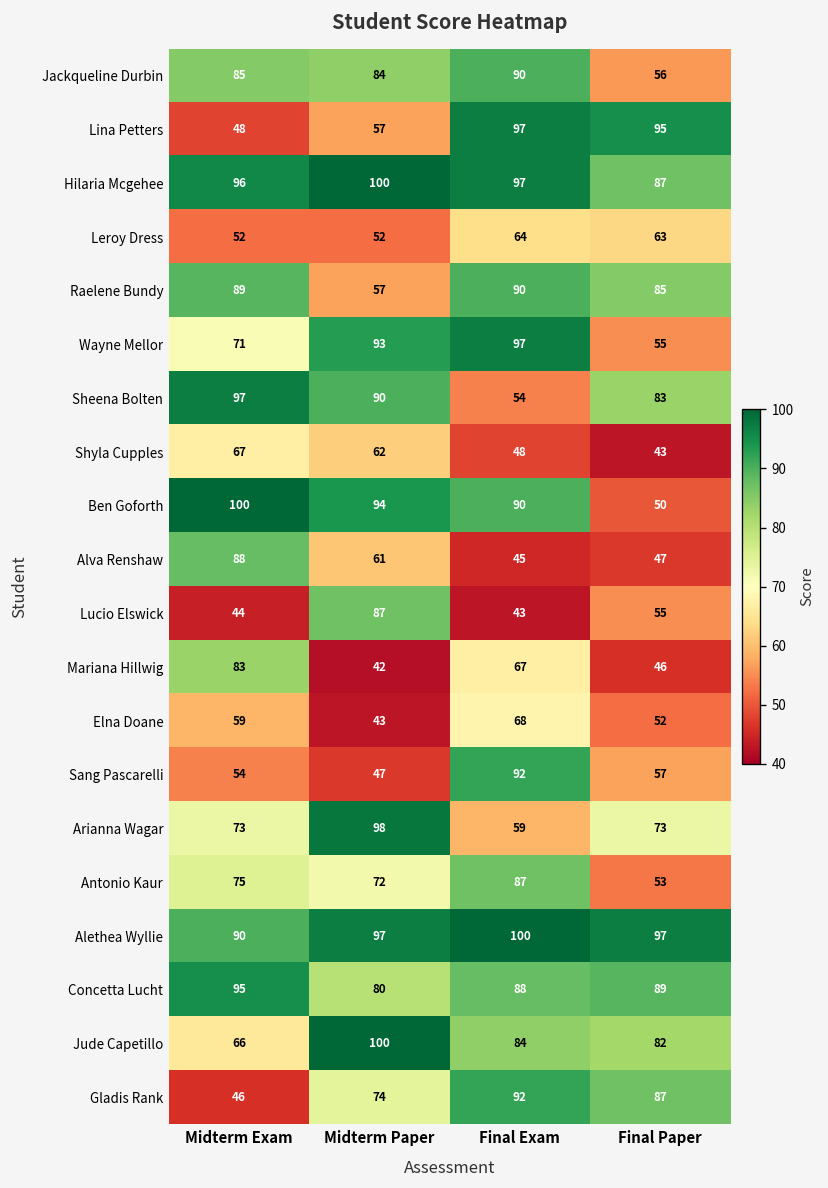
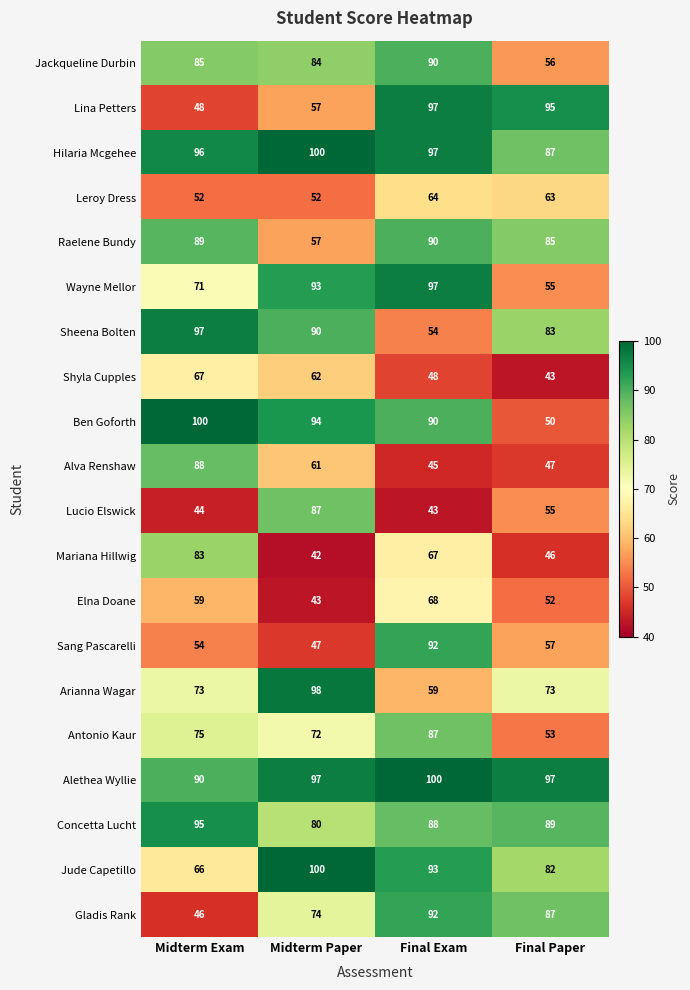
  {
    "Jackqueline Durbin": {
      "Midterm Exam": 85,
      "Midterm Paper": 84,
      "Final Exam": 90,
      "Final Paper": 56
    },
    "Lina Petters": {
      "Midterm Exam": 48,
      "Midterm Paper": 57,
      "Final Exam": 97,
      "Final Paper": 95
    },
    "Hilaria Mcgehee": {
      "Midterm Exam": 96,
      "Midterm Paper": 100,
      "Final Exam": 97,
      "Final Paper": 87
    },
    "Leroy Dress": {
      "Midterm Exam": 52,
      "Midterm Paper": 52,
      "Final Exam": 64,
      "Final Paper": 63
    },
    "Raelene Bundy": {
      "Midterm Exam": 89,
      "Midterm Paper": 57,
      "Final Exam": 90,
      "Final Paper": 85
    },
    "Wayne Mellor": {
      "Midterm Exam": 71,
      "Midterm Paper": 93,
      "Final Exam": 97,
      "Final Paper": 55
    },
    "Sheena Bolten": {
      "Midterm Exam": 97,
      "Midterm Paper": 90,
      "Final Exam": 54,
      "Final Paper": 83
    },
    "Shyla Cupples": {
      "Midterm Exam": 67,
      "Midterm Paper": 62,
      "Final Exam": 48,
      "Final Paper": 43
    },
    "Ben Goforth": {
      "Midterm Exam": 100,
      "Midterm Paper": 94,
      "Final Exam": 90,
      "Final Paper": 50
    },
    "Alva Renshaw": {
      "Midterm Exam": 88,
      "Midterm Paper": 61,
      "Final Exam": 45,
      "Final Paper": 47
    },
    "Lucio Elswick": {
      "Midterm Exam": 44,
      "Midterm Paper": 87,
      "Final Exam": 43,
      "Final Paper": 55
    },
    "Mariana Hillwig": {
      "Midterm Exam": 83,
      "Midterm Paper": 42,
      "Final Exam": 67,
      "Final Paper": 46
    },
    "Elna Doane": {
      "Midterm Exam": 59,
      "Midterm Paper": 43,
      "Final Exam": 68,
      "Final Paper": 52
    },
    "Sang Pascarelli": {
      "Midterm Exam": 54,
      "Midterm Paper": 47,
      "Final Exam": 92,
      "Final Paper": 57
    },
    "Arianna Wagar": {
      "Midterm Exam": 73,
      "Midterm Paper": 98,
      "Final Exam": 59,
      "Final Paper": 73
    },
    "Antonio Kaur": {
      "Midterm Exam": 75,
      "Midterm Paper": 72,
      "Final Exam": 87,
      "Final Paper": 53
    },
    "Alethea Wyllie": {
      "Midterm Exam": 90,
      "Midterm Paper": 97,
      "Final Exam": 100,
      "Final Paper": 97
    },
    "Concetta Lucht": {
      "Midterm Exam": 95,
      "Midterm Paper": 80,
      "Final Exam": 88,
      "Final Paper": 89
    },
    "Jude Capetillo": {
      "Midterm Exam": 66,
      "Midterm Paper": 100,
-     "Final Exam": 84,
+     "Final Exam": 93,
      "Final Paper": 82
    },
    "Gladis Rank": {
      "Midterm Exam": 46,
      "Midterm Paper": 74,
      "Final Exam": 92,
      "Final Paper": 87
    }
  }
